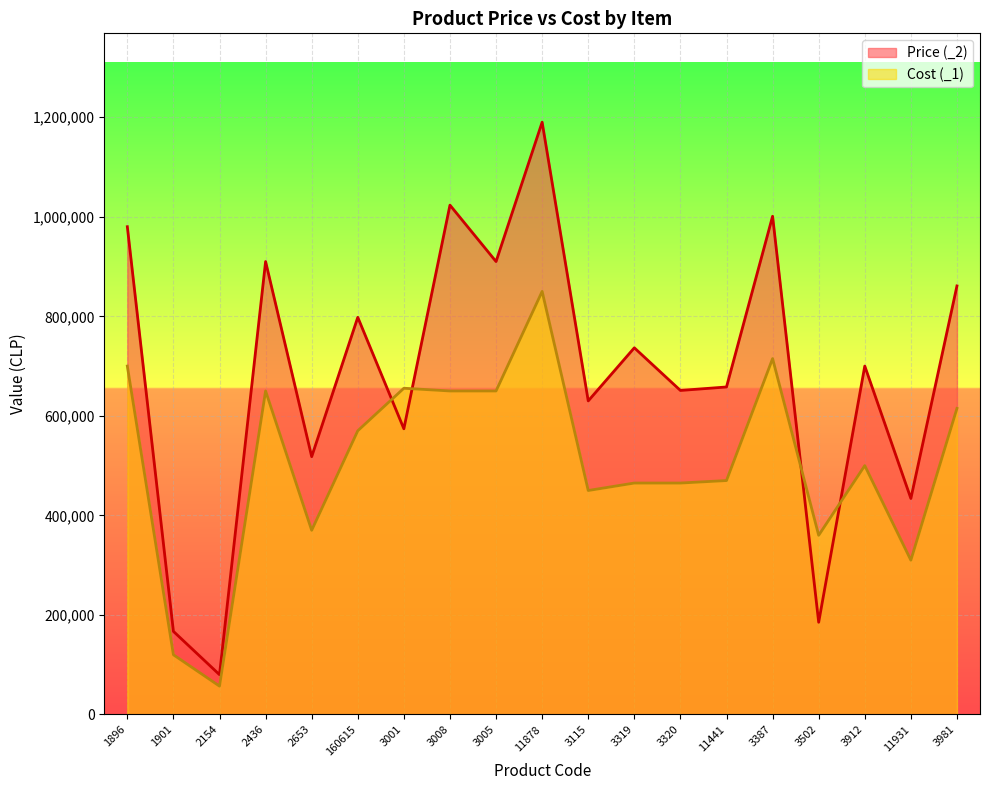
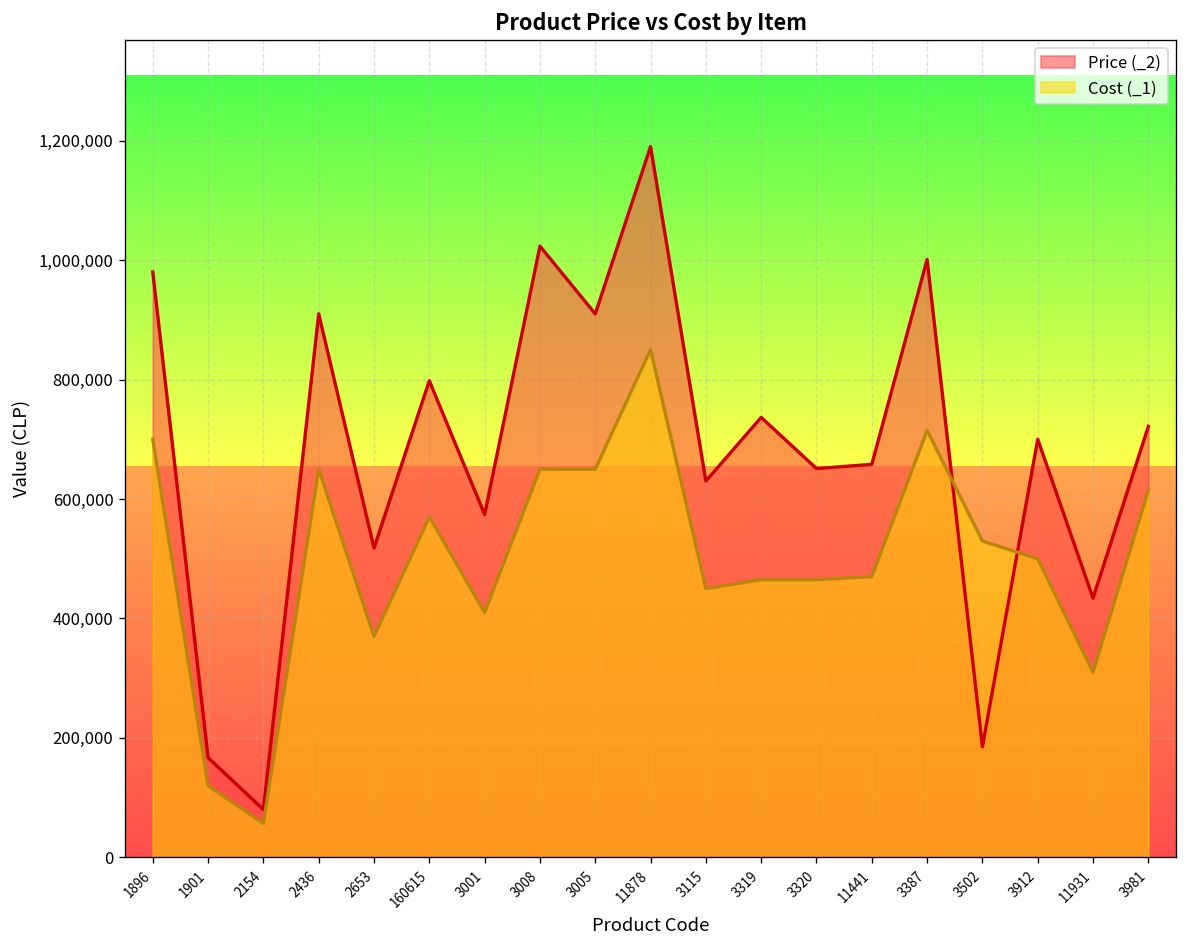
  {
    "Price (_2)": {
      "1896": "980,000",
      "1901": "170,000",
      "2154": "80,000",
      "2436": "910,000",
      "2653": "520,000",
      "160615": "800,000",
      "3001": "570,000",
      "3008": "1,020,000",
      "3005": "910,000",
      "11878": "1,190,000",
      "3115": "630,000",
      "3319": "740,000",
      "3320": "650,000",
      "11441": "660,000",
      "3387": "1,000,000",
      "3502": "190,000",
      "3912": "700,000",
      "11931": "430,000",
-     "3981": "860,000"
+     "3981": "720,000"
    },
    "Cost (_1)": {
      "1896": "700,000",
      "1901": "120,000",
      "2154": "60,000",
      "2436": "650,000",
      "2653": "370,000",
      "160615": "570,000",
-     "3001": "660,000",
+     "3001": "410,000",
      "3008": "650,000",
      "3005": "650,000",
      "11878": "850,000",
      "3115": "450,000",
      "3319": "470,000",
      "3320": "470,000",
      "11441": "470,000",
      "3387": "720,000",
-     "3502": "360,000",
+     "3502": "530,000",
      "3912": "500,000",
      "11931": "310,000",
      "3981": "620,000"
    }
  }
